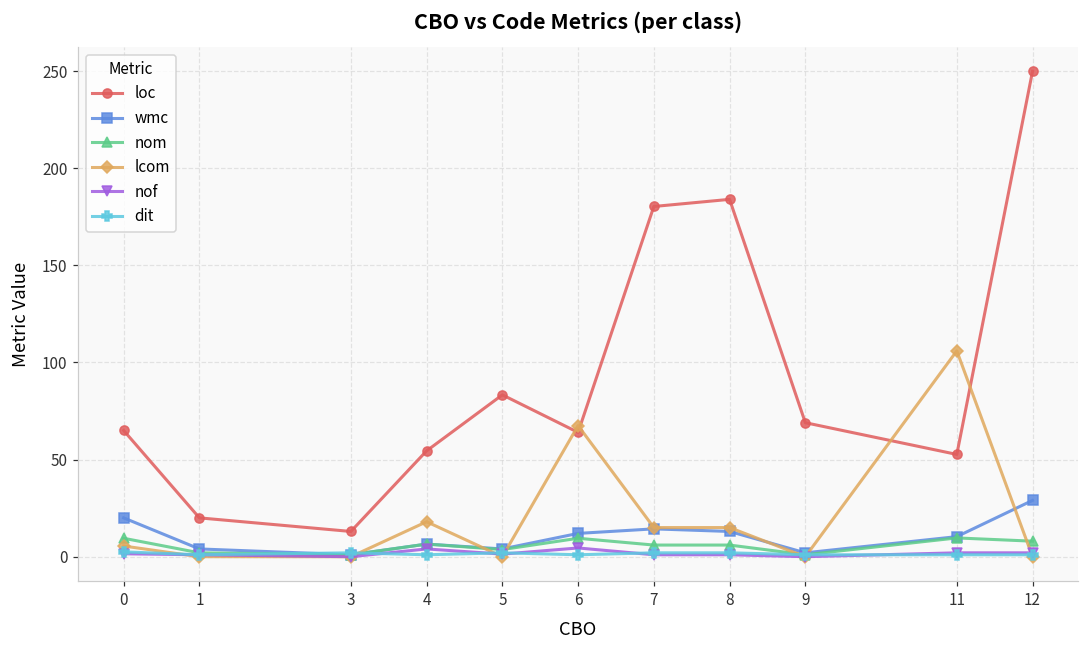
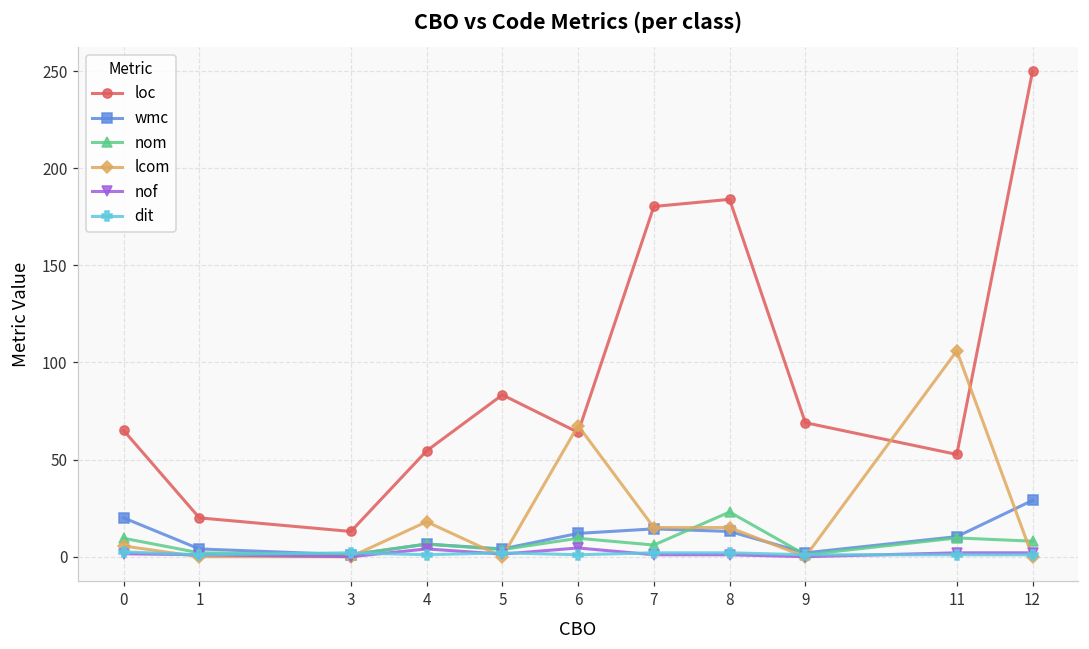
  {
    "loc": {
      "0": 65,
      "1": 20,
      "3": 13,
      "4": 55,
      "5": 83,
      "6": 64,
      "7": 180,
      "8": 184,
      "9": 69,
      "11": 53,
      "12": 250
    },
    "wmc": {
      "0": 20,
      "1": 4,
      "6": 12,
      "8": 13,
      "12": 29
    },
    "nom": {
      "0": 10,
      "6": 10,
      "7": 6,
-     "8": 6,
+     "8": 23,
      "12": 8
    },
    "lcom": {
      "0": 6,
      "4": 18,
      "6": 68,
      "8": 15,
      "11": 106
    },
    "nof": {
      "4": 4,
      "6": 5
    },
    "dit": {
      "4": 1,
      "6": 1
    }
  }
